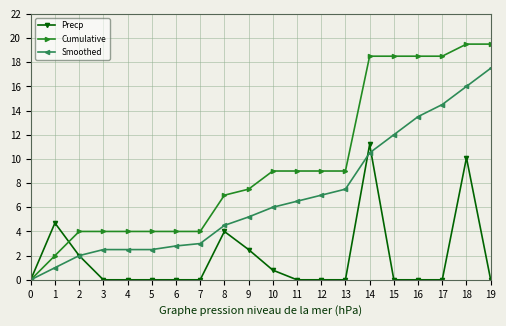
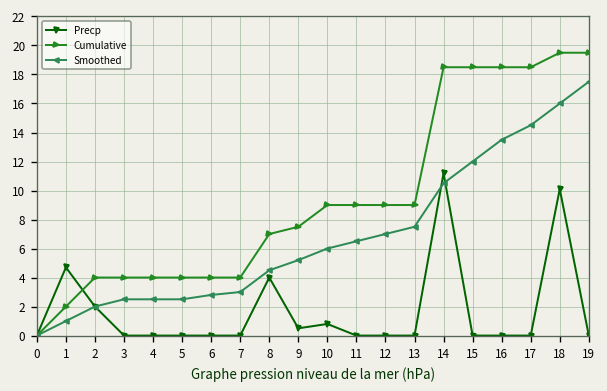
  {
    "Precp": {
      "1": 4.7,
      "3": 0.0,
      "4": 0.0,
      "5": 0.0,
      "6": 0.0,
      "7": 0.0,
      "8": 4.0,
-     "9": 2.5,
+     "9": 0.5,
      "10": 0.8,
      "11": 0.0,
      "12": 0.0,
      "13": 0.0,
      "14": 11.2,
      "15": 0.0,
      "16": 0.0,
      "17": 0.0,
      "18": 10.1,
      "19": 0.0
    }
  }
